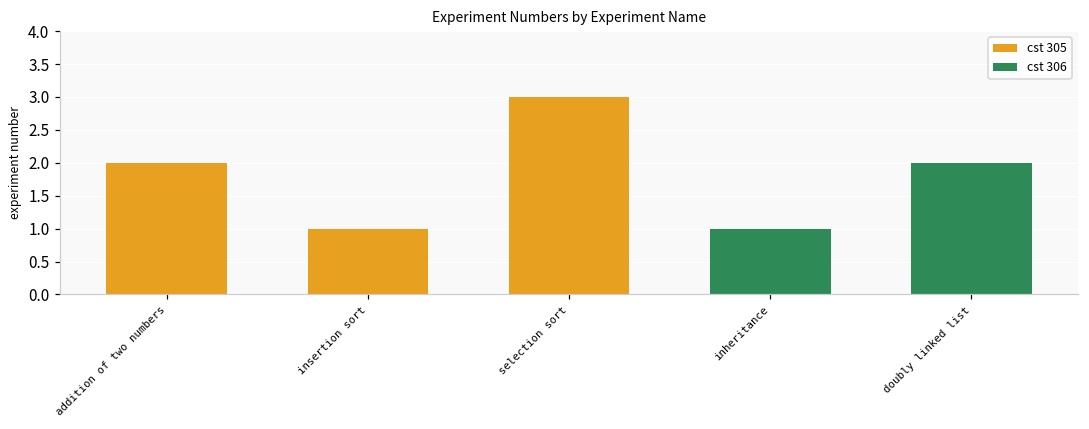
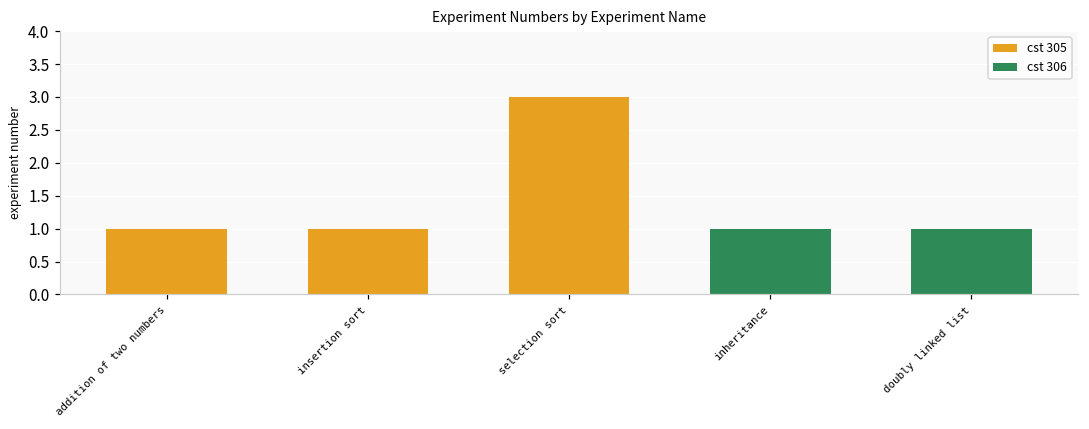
  {
    "cst 305": {
-     "addition of two numbers": 2,
+     "addition of two numbers": 1,
      "insertion sort": 1,
      "selection sort": 3
    },
    "cst 306": {
      "inheritance": 1,
-     "doubly linked list": 2
+     "doubly linked list": 1
    }
  }
